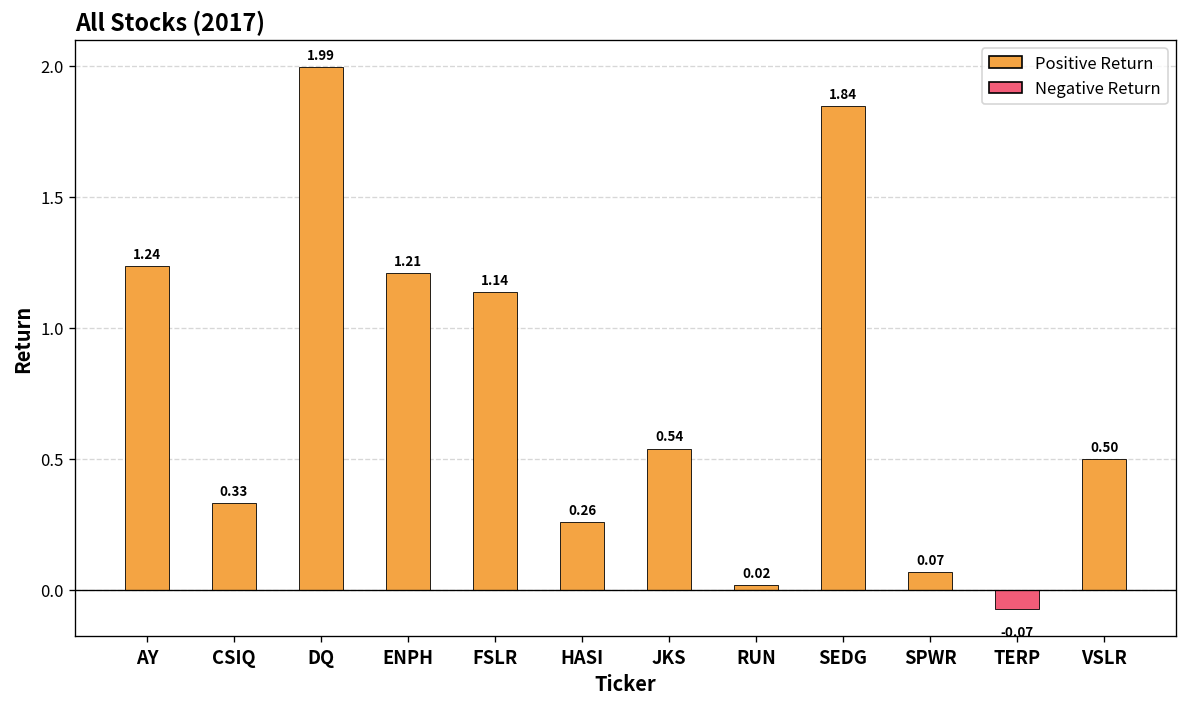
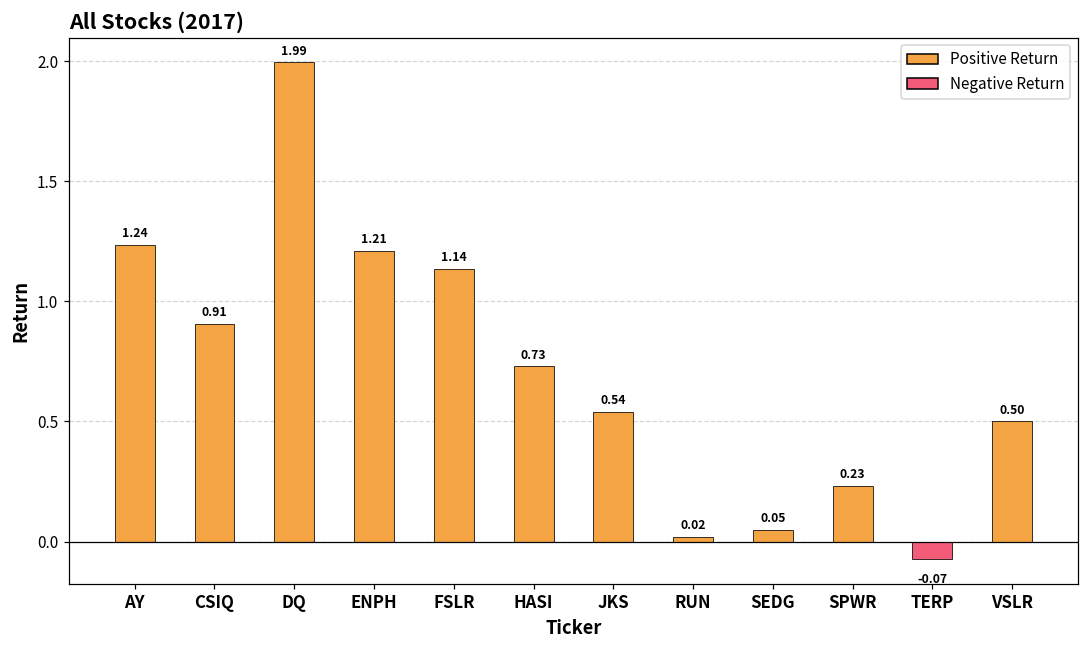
  {
    "AY": 1.24,
-   "CSIQ": 0.33,
+   "CSIQ": 0.91,
    "DQ": 1.99,
    "ENPH": 1.21,
    "FSLR": 1.14,
-   "HASI": 0.26,
+   "HASI": 0.73,
    "JKS": 0.54,
    "RUN": 0.02,
-   "SEDG": 1.84,
-   "SPWR": 0.07,
+   "SEDG": 0.05,
+   "SPWR": 0.23,
    "TERP": -0.07,
    "VSLR": 0.50
  }
